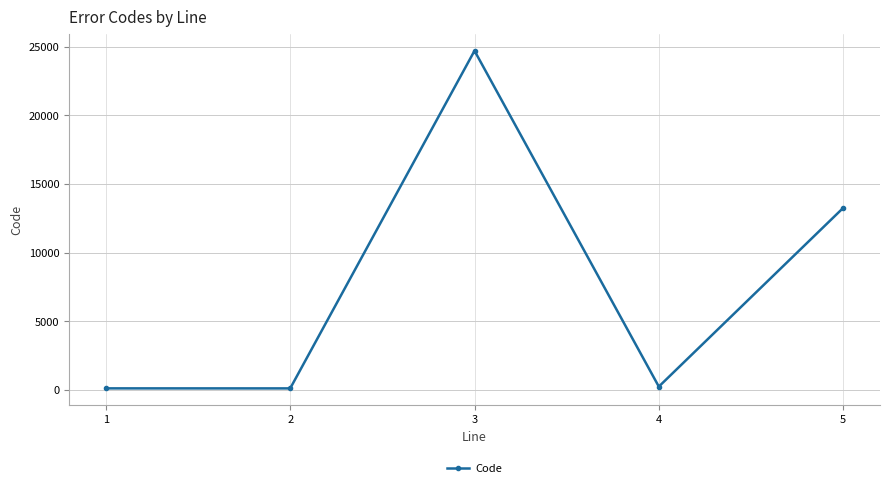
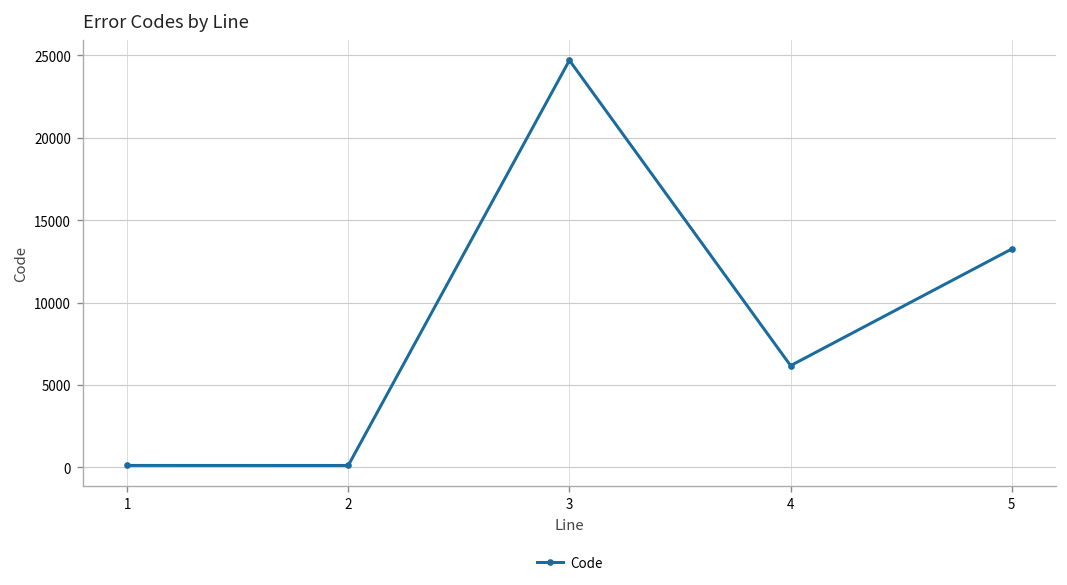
  {
    "1": 100,
    "2": 100,
    "3": 24700,
-   "4": 300,
+   "4": 6200,
    "5": 13300
  }
